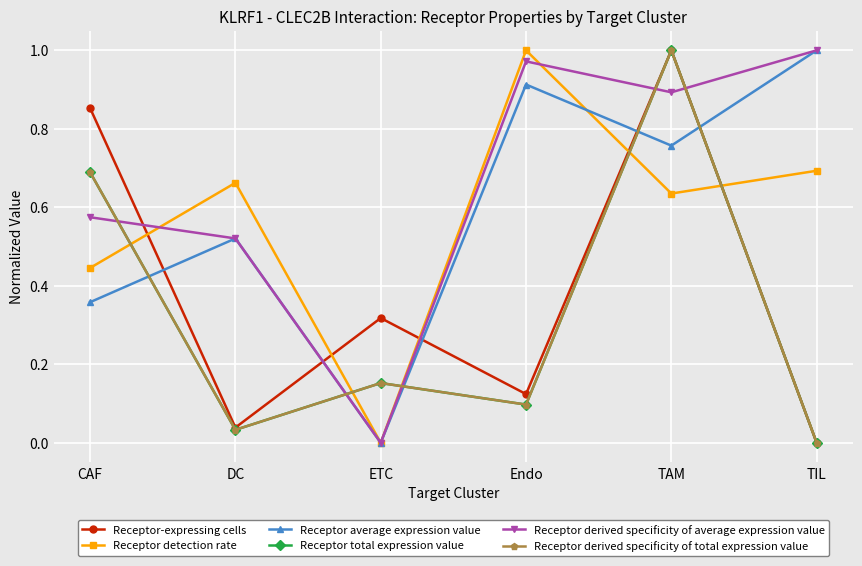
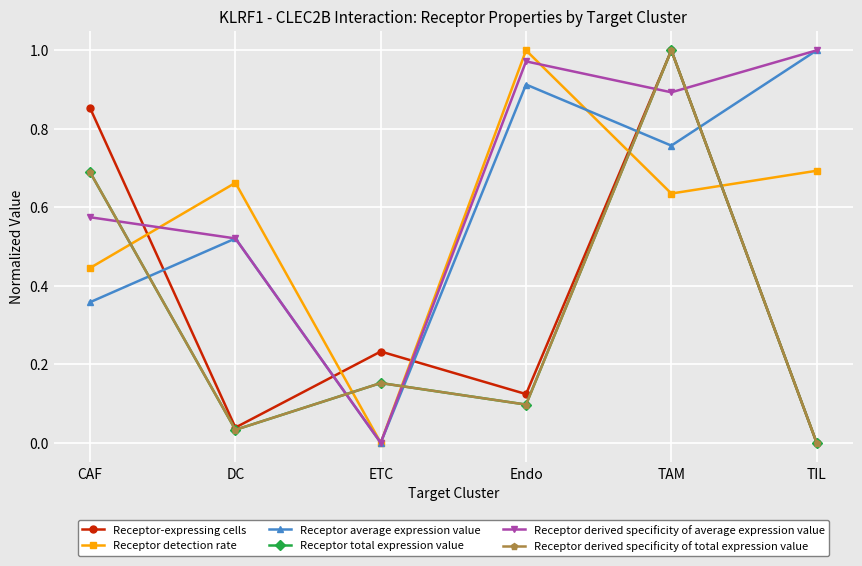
  {
    "Receptor-expressing cells": {
      "CAF": 0.85,
-     "ETC": 0.32,
+     "ETC": 0.23,
      "Endo": 0.12
    },
    "Receptor detection rate": {
      "CAF": 0.45,
      "DC": 0.66,
      "Endo": 1.00,
      "TAM": 0.64,
      "TIL": 0.69
    },
    "Receptor average expression value": {
      "CAF": 0.36,
      "Endo": 0.91,
      "TAM": 0.76
    },
    "Receptor derived specificity of total expression value": {
      "CAF": 0.69,
      "ETC": 0.15,
      "Endo": 0.10
    },
    "Receptor derived specificity of average expression value": {
      "CAF": 0.57,
      "Endo": 0.97,
      "TAM": 0.89
    }
  }
